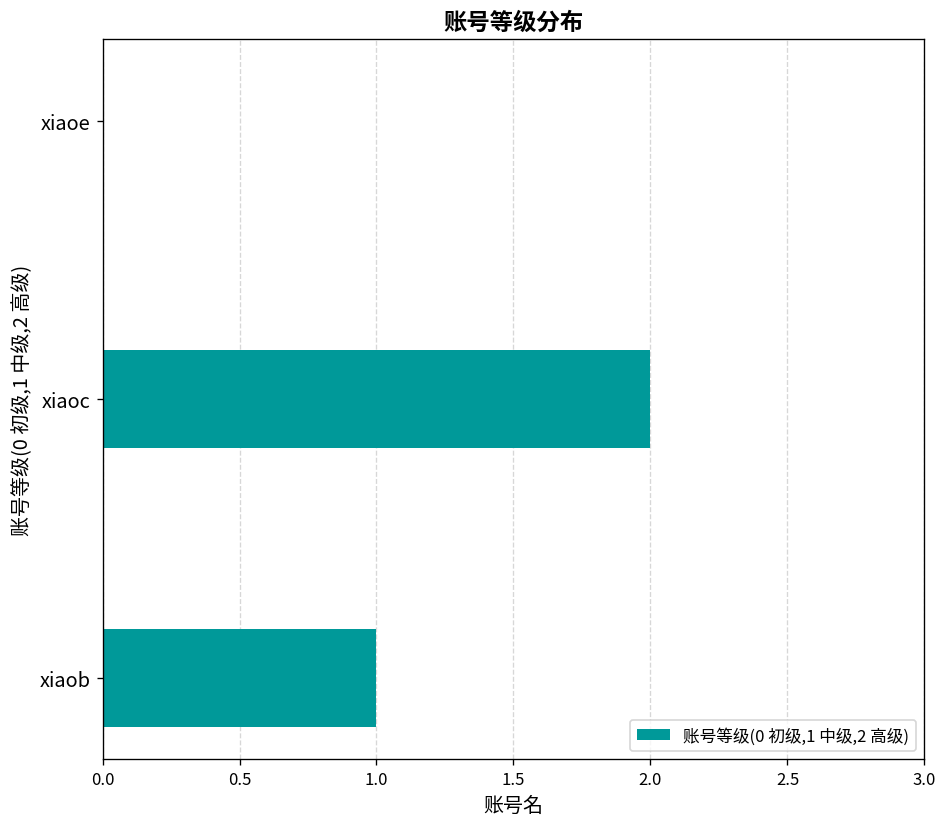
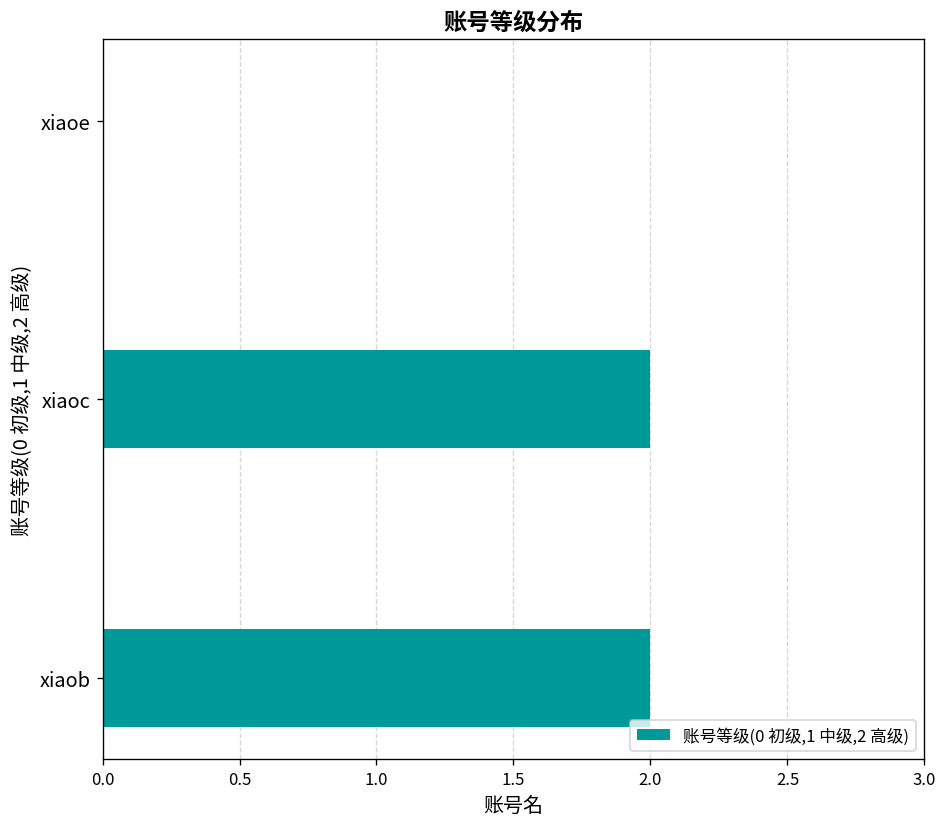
  {
    "xiaoe": 0,
    "xiaoc": 2,
-   "xiaob": 1
+   "xiaob": 2
  }
